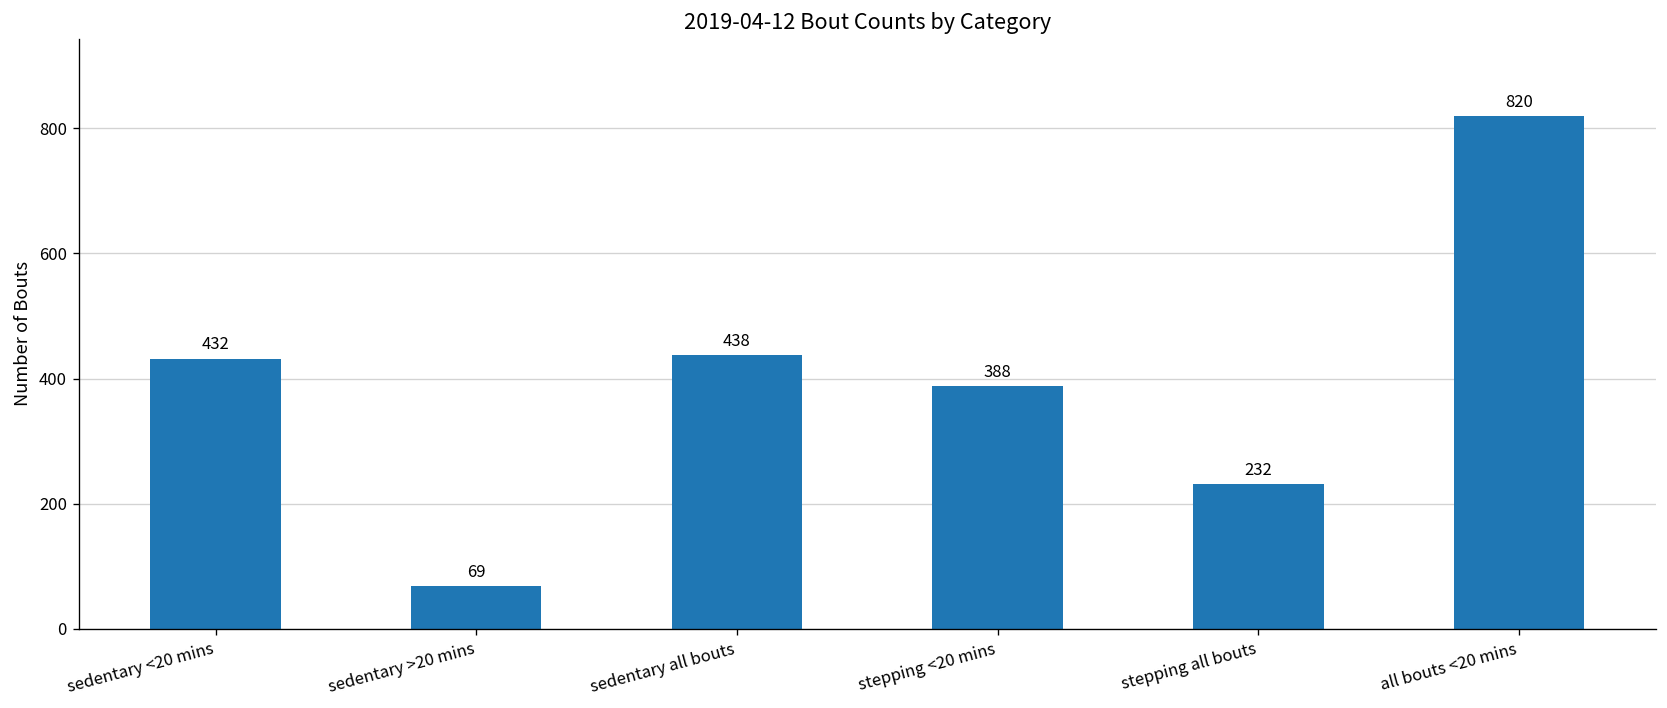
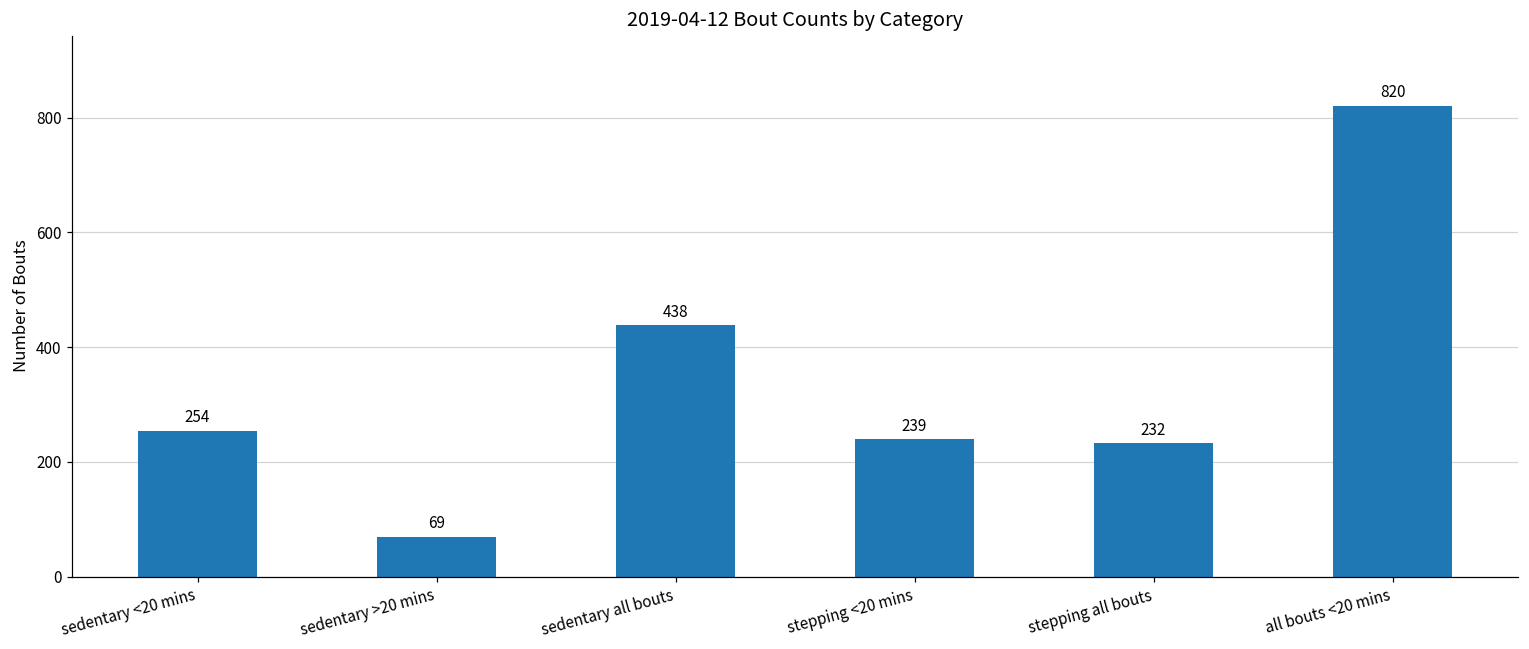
  {
-   "sedentary <20 mins": 432,
+   "sedentary <20 mins": 254,
    "sedentary >20 mins": 69,
    "sedentary all bouts": 438,
-   "stepping <20 mins": 388,
+   "stepping <20 mins": 239,
    "stepping all bouts": 232,
    "all bouts <20 mins": 820
  }
